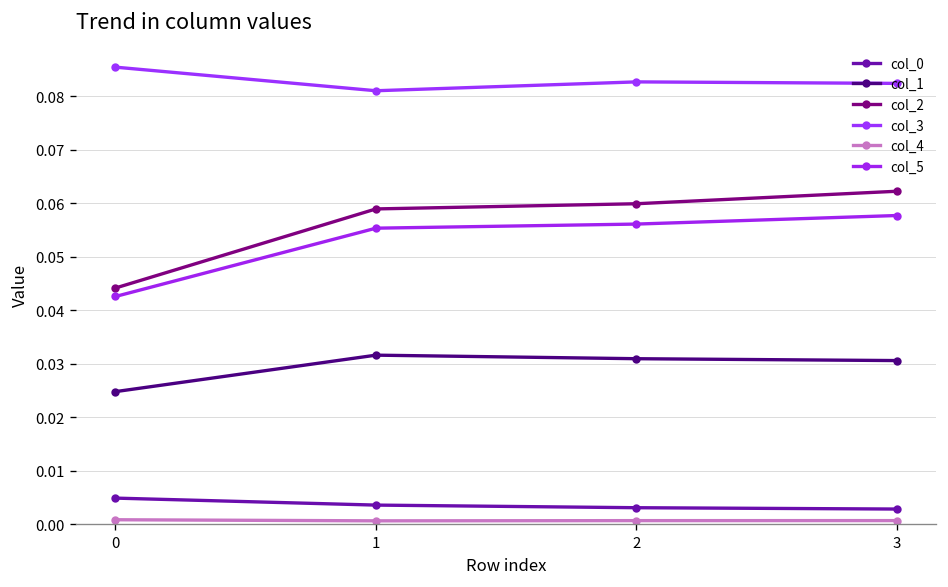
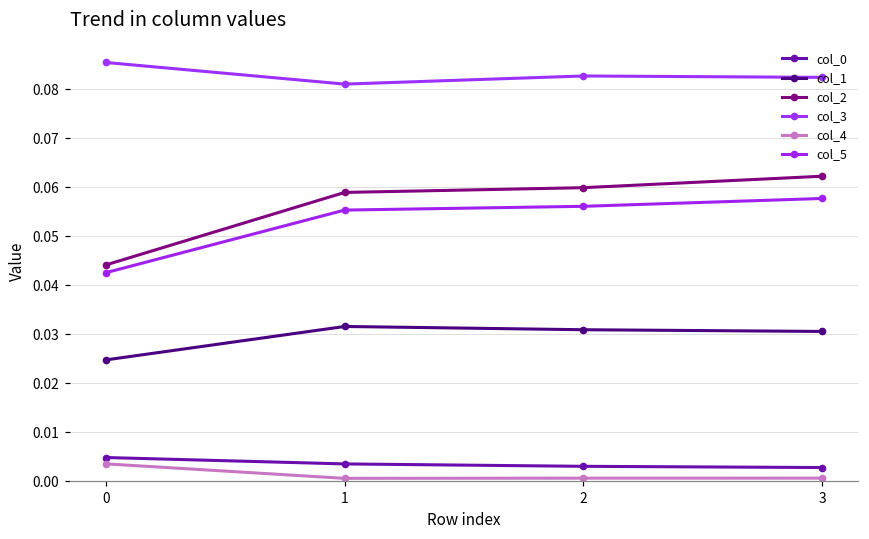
  {
    "col_4": {
-     "0": 0.001,
+     "0": 0.004,
      "1": 0.001,
      "2": 0.001,
      "3": 0.001
    }
  }
